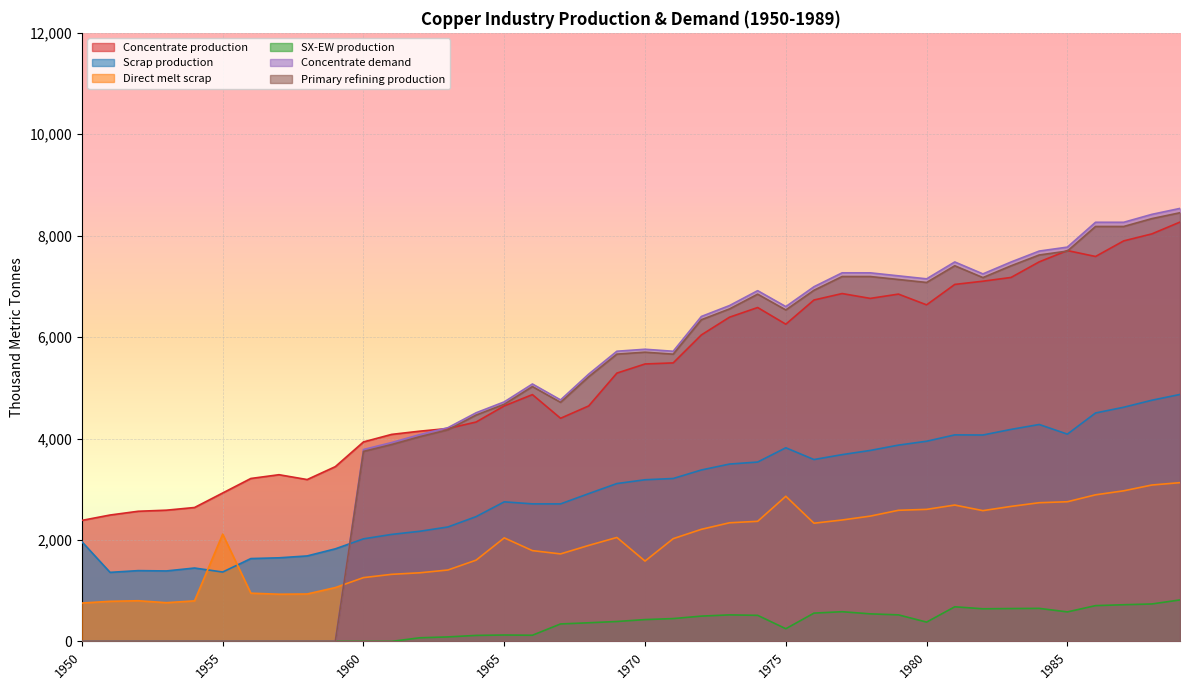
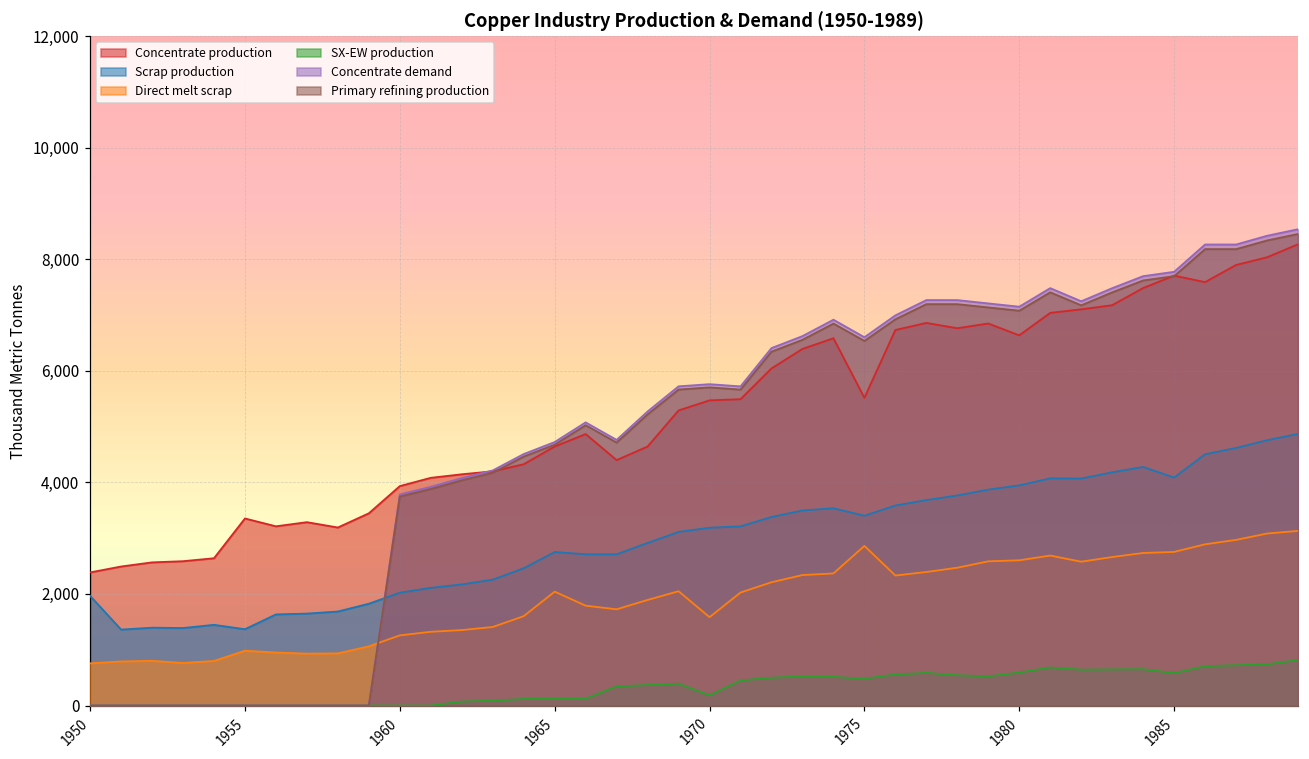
  {
    "Concentrate production": {
      "1950": "2,400",
-     "1955": "2,900",
+     "1955": "3,400",
      "1960": "3,900",
      "1970": "5,500",
-     "1975": "6,300",
+     "1975": "5,500",
      "1980": "6,600"
    },
    "Scrap production": {
      "1950": "2,000",
      "1955": "1,400",
      "1960": "2,000",
      "1965": "2,800",
      "1970": "3,200",
-     "1975": "3,800",
+     "1975": "3,400",
      "1980": "3,900",
      "1985": "4,100"
    },
    "Direct melt scrap": {
      "1950": "800",
-     "1955": "2,100",
+     "1955": "1,000",
      "1960": "1,300",
      "1965": "2,000",
      "1970": "1,600",
      "1975": "2,900",
      "1980": "2,600",
      "1985": "2,800"
    },
    "SX-EW production": {
      "1960": "0",
      "1965": "100",
-     "1970": "400",
-     "1975": "200",
-     "1980": "400",
+     "1970": "200",
+     "1975": "500",
+     "1980": "600",
      "1985": "600"
    },
    "Concentrate demand": {
      "1970": "5,800",
      "1975": "6,600",
      "1980": "7,100",
      "1985": "7,800"
    },
    "Primary refining production": {
      "1970": "5,700",
      "1975": "6,500",
      "1980": "7,100"
    }
  }
